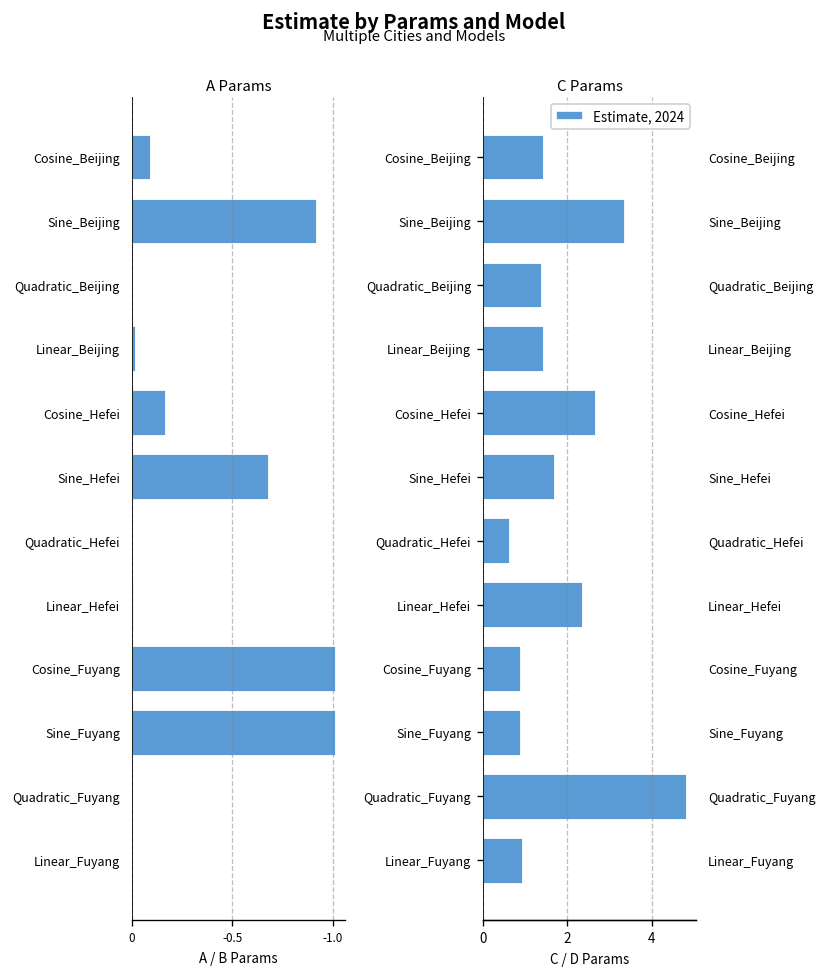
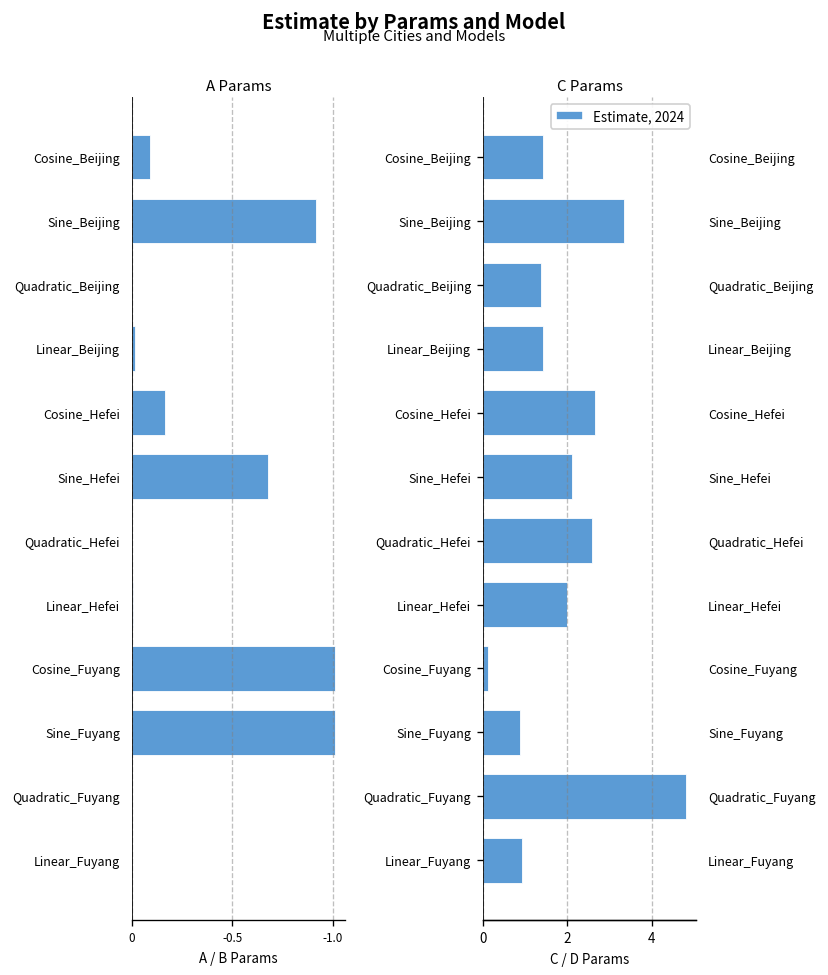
  {
    "A Params": {
      "Cosine_Beijing": -0.09,
      "Sine_Beijing": -0.92,
      "Linear_Beijing": -0.02,
      "Cosine_Hefei": -0.17,
      "Sine_Hefei": -0.68,
      "Cosine_Fuyang": -1.01,
      "Sine_Fuyang": -1.01
    },
    "C Params": {
      "Cosine_Beijing": 1.4,
      "Sine_Beijing": 3.4,
      "Quadratic_Beijing": 1.4,
      "Linear_Beijing": 1.4,
      "Cosine_Hefei": 2.6,
-     "Sine_Hefei": 1.7,
-     "Quadratic_Hefei": 0.6,
-     "Linear_Hefei": 2.3,
-     "Cosine_Fuyang": 0.9,
+     "Sine_Hefei": 2.1,
+     "Quadratic_Hefei": 2.6,
+     "Linear_Hefei": 2.0,
+     "Cosine_Fuyang": 0.1,
      "Sine_Fuyang": 0.9,
      "Quadratic_Fuyang": 4.8,
      "Linear_Fuyang": 0.9
    }
  }
